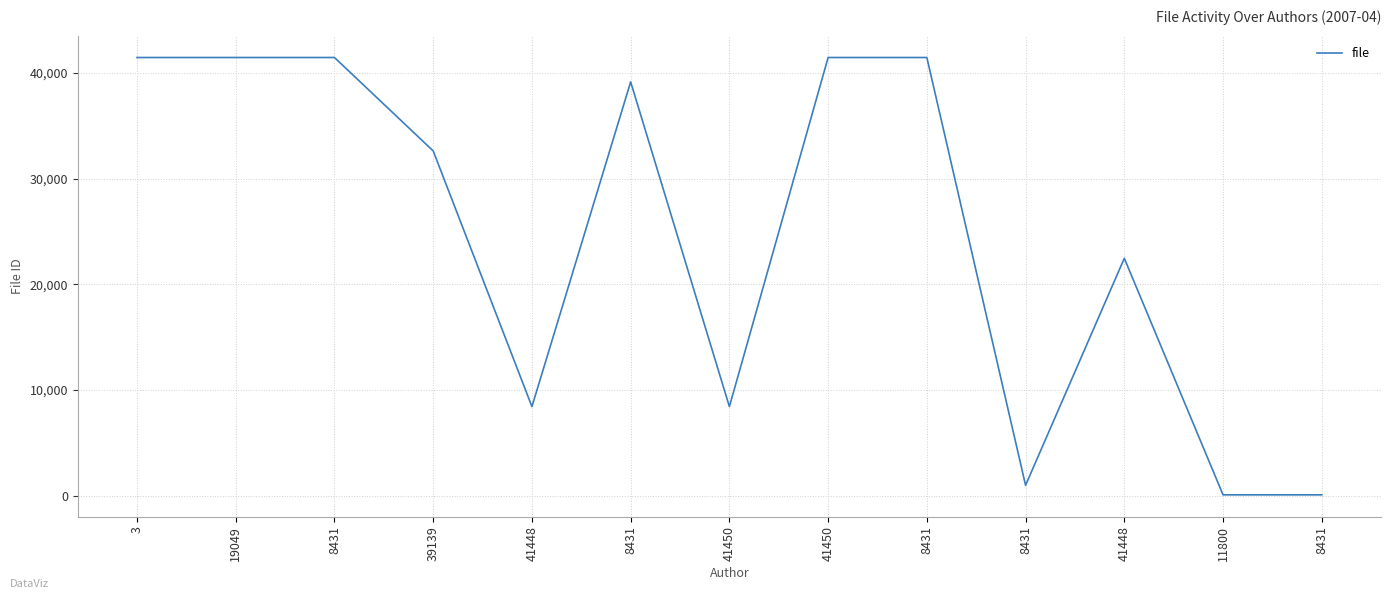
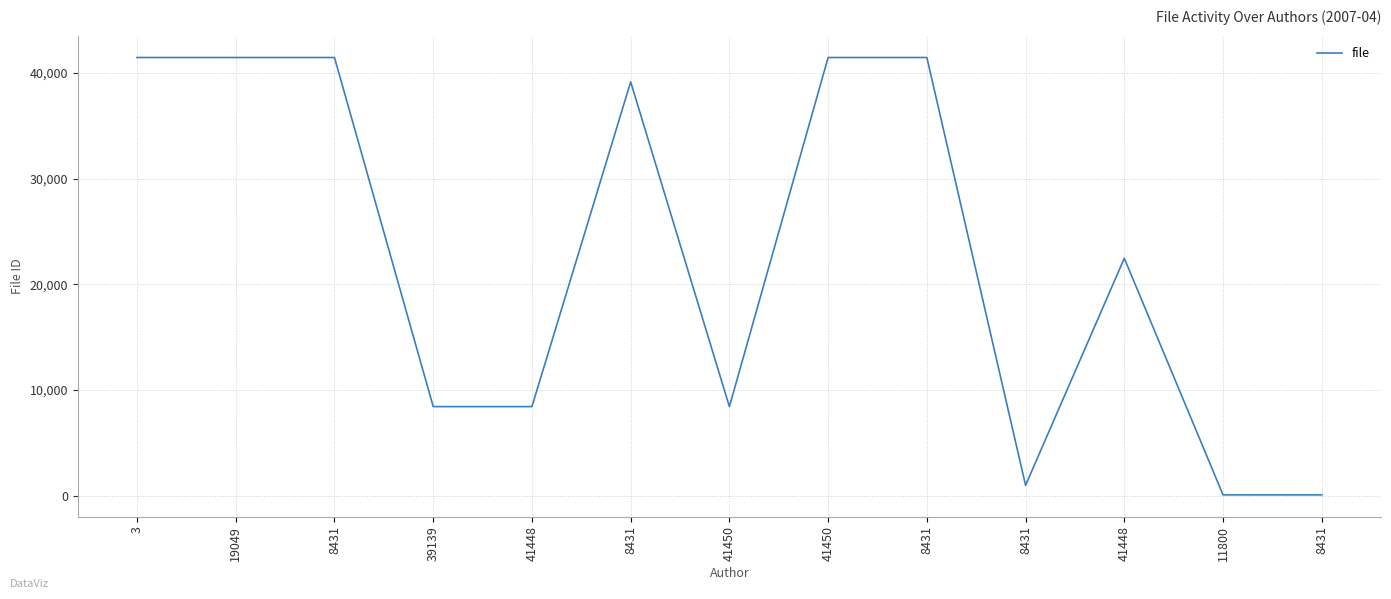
  {
    "3": "41,400",
    "19049": "41,400",
-   "39139": "32,600",
+   "39139": "8,400",
    "11800": "100"
  }
